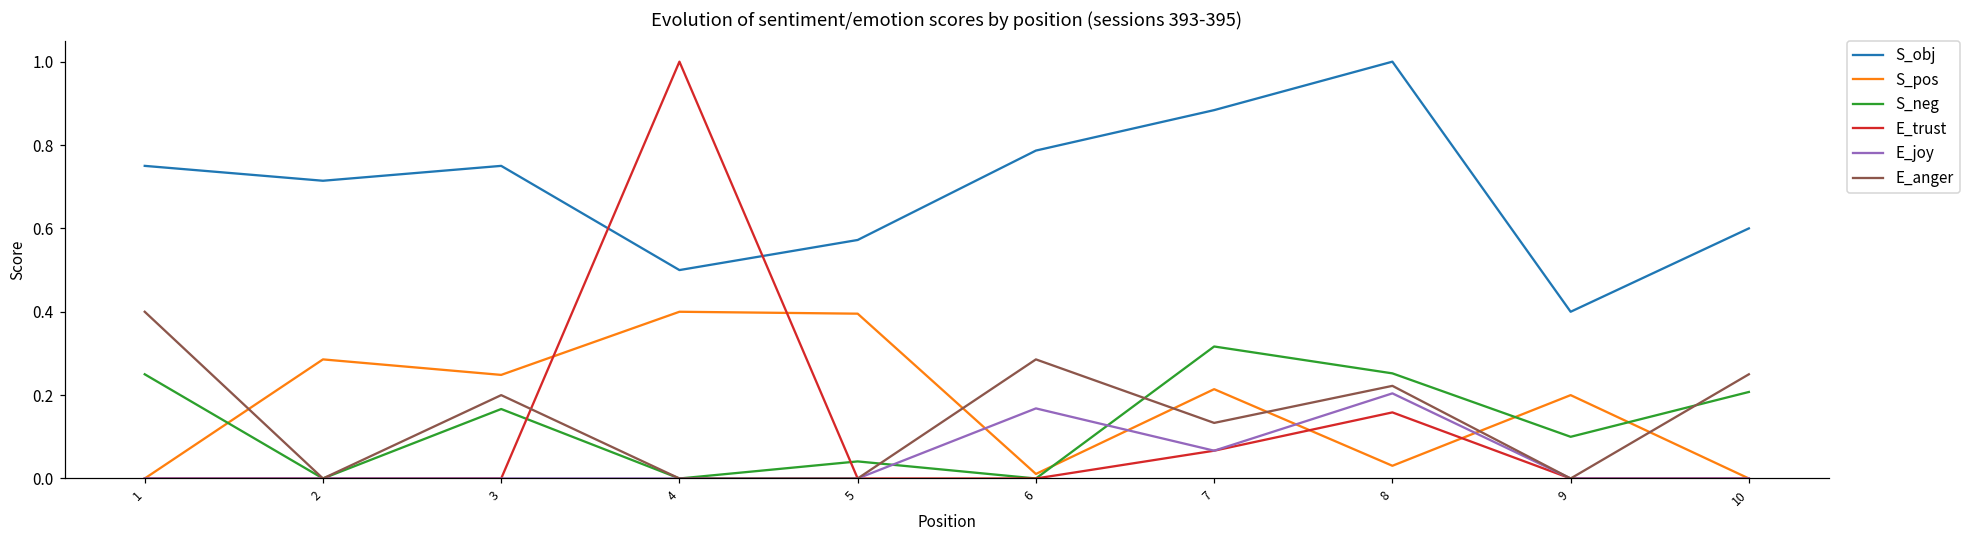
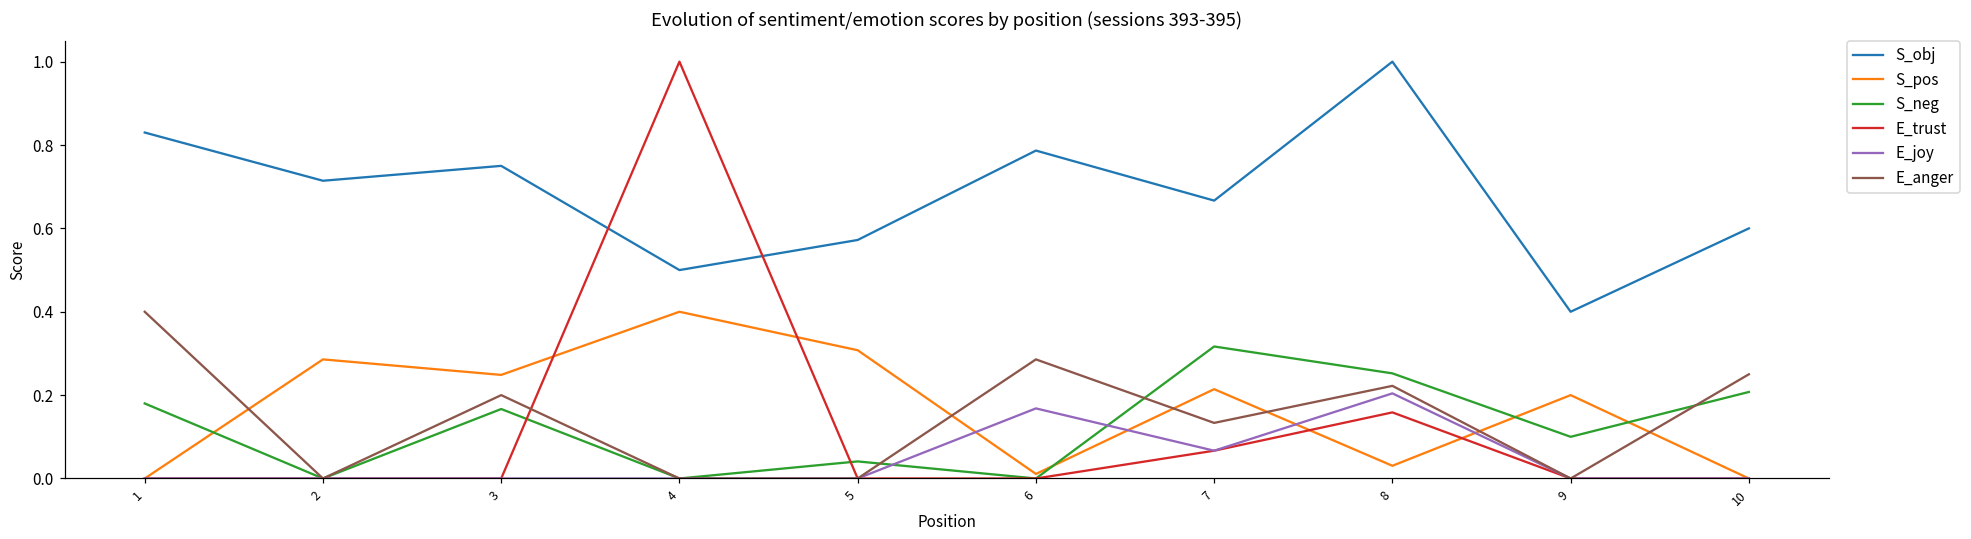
  {
    "S_obj": {
-     "1": 0.75,
+     "1": 0.83,
      "2": 0.71,
      "3": 0.75,
      "4": 0.50,
      "5": 0.57,
      "6": 0.79,
-     "7": 0.88,
+     "7": 0.67,
      "8": 1.00,
      "9": 0.40,
      "10": 0.60
    },
    "S_pos": {
      "2": 0.29,
      "3": 0.25,
      "4": 0.40,
-     "5": 0.40,
+     "5": 0.31,
      "6": 0.01,
      "7": 0.21,
      "8": 0.03,
      "9": 0.20
    },
    "S_neg": {
-     "1": 0.25,
+     "1": 0.18,
      "3": 0.17,
      "5": 0.04,
      "7": 0.32,
      "8": 0.25,
      "9": 0.10,
      "10": 0.21
    },
    "E_trust": {
      "4": 1.00,
      "8": 0.16
    },
    "E_joy": {
      "6": 0.17,
      "8": 0.20
    },
    "E_anger": {
      "1": 0.40,
      "3": 0.20,
      "6": 0.29,
      "7": 0.13,
      "8": 0.22,
      "10": 0.25
    }
  }
